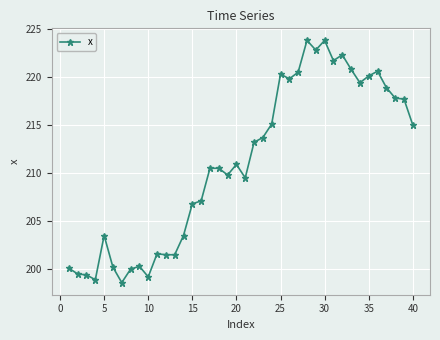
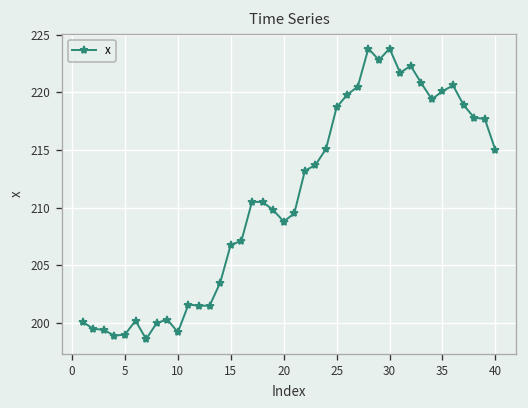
  {
-   "5": 204,
+   "5": 199,
    "10": 199,
    "15": 207,
-   "20": 211,
-   "25": 220,
+   "20": 209,
+   "25": 219,
    "30": 224,
    "35": 220,
    "40": 215
  }
